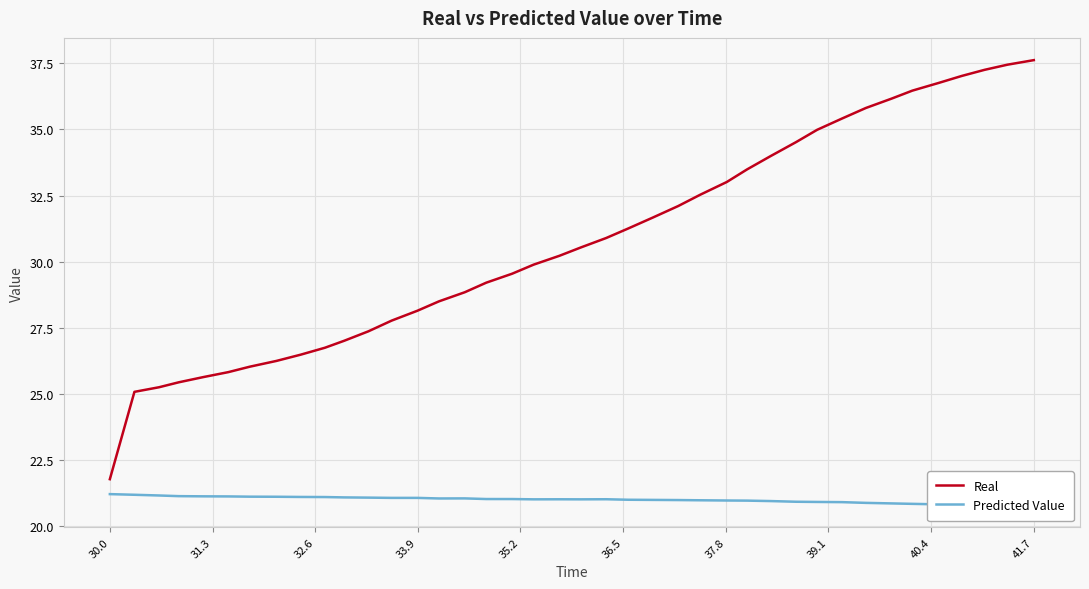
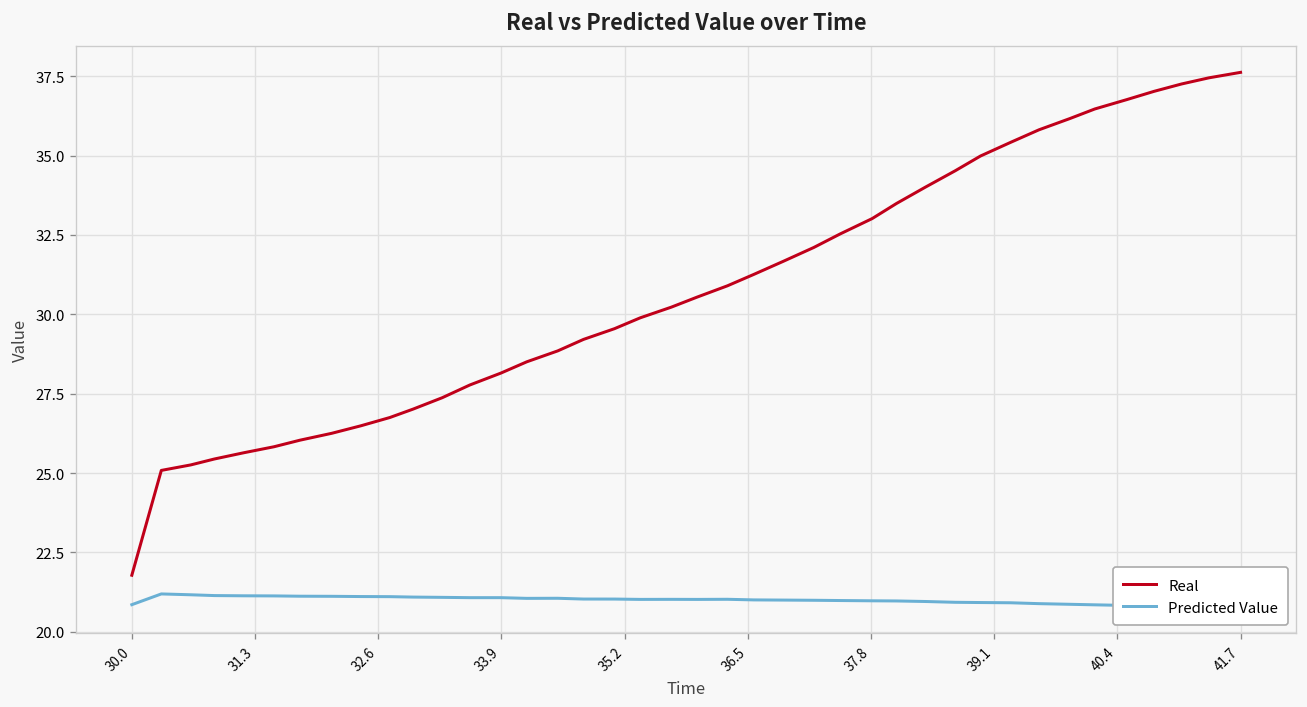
  {
    "Real": {
      "30.0": 21.8,
      "41.7": 37.6
    },
    "Predicted Value": {
-     "30.0": 21.2
+     "30.0": 20.9
    }
  }
